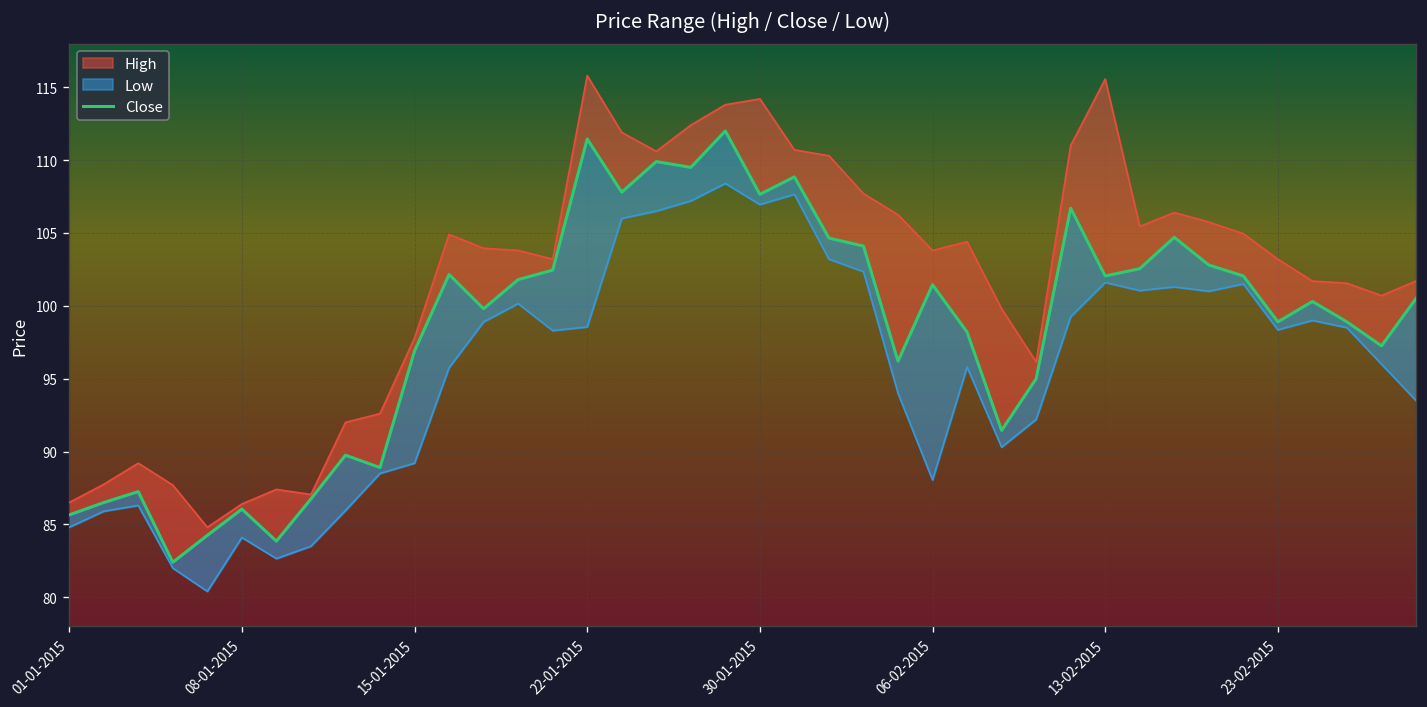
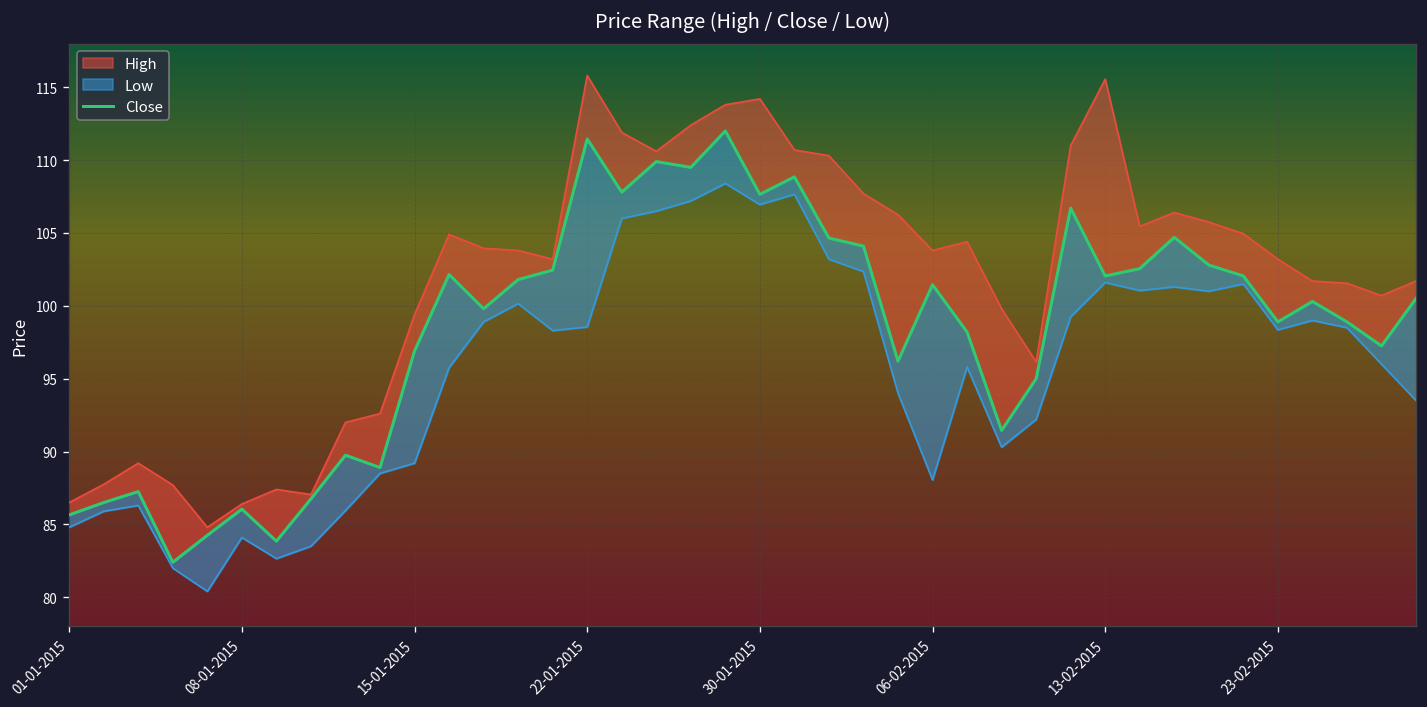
  {
    "High": {
      "01-01-2015": 86.5,
      "08-01-2015": 86.4,
-     "15-01-2015": 97.8,
+     "15-01-2015": 99.4,
      "22-01-2015": 115.8,
      "30-01-2015": 114.2,
      "06-02-2015": 103.8,
      "13-02-2015": 115.6,
      "23-02-2015": 103.2
    }
  }
